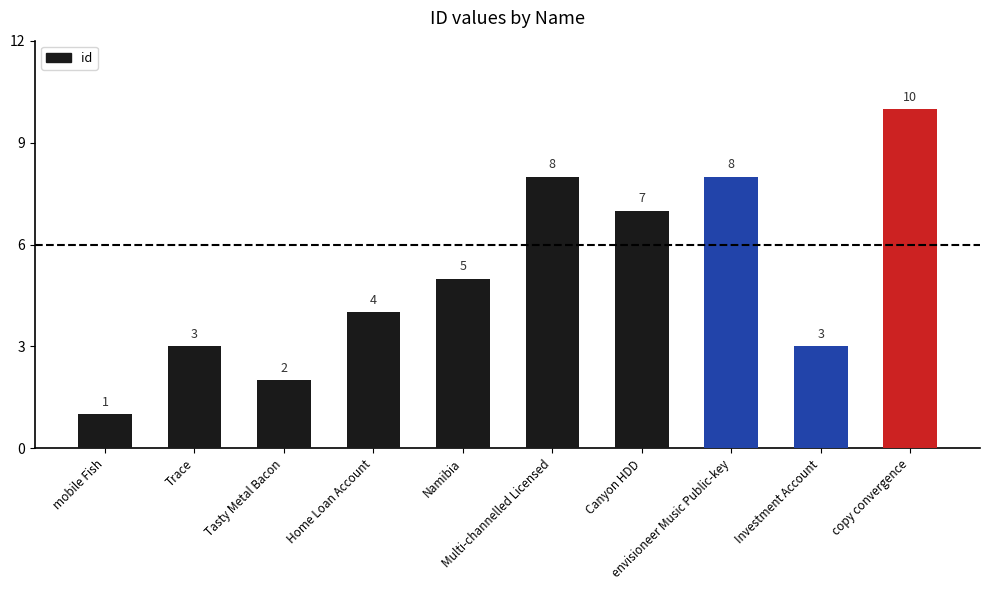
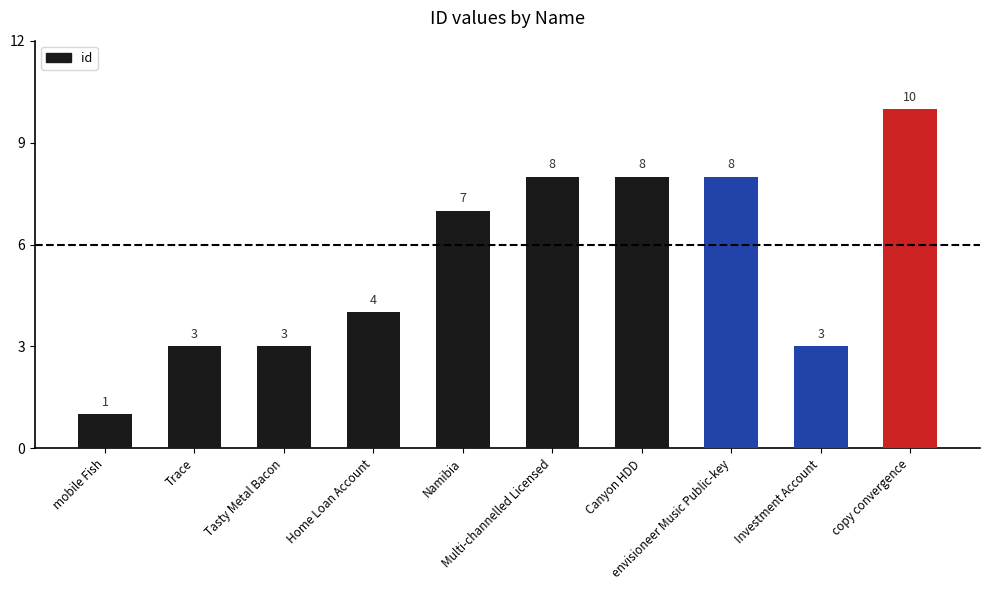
  {
    "mobile Fish": 1,
    "Trace": 3,
-   "Tasty Metal Bacon": 2,
+   "Tasty Metal Bacon": 3,
    "Home Loan Account": 4,
-   "Namibia": 5,
+   "Namibia": 7,
    "Multi-channelled Licensed": 8,
-   "Canyon HDD": 7,
+   "Canyon HDD": 8,
    "envisioneer Music Public-key": 8,
    "Investment Account": 3,
    "copy convergence": 10
  }
